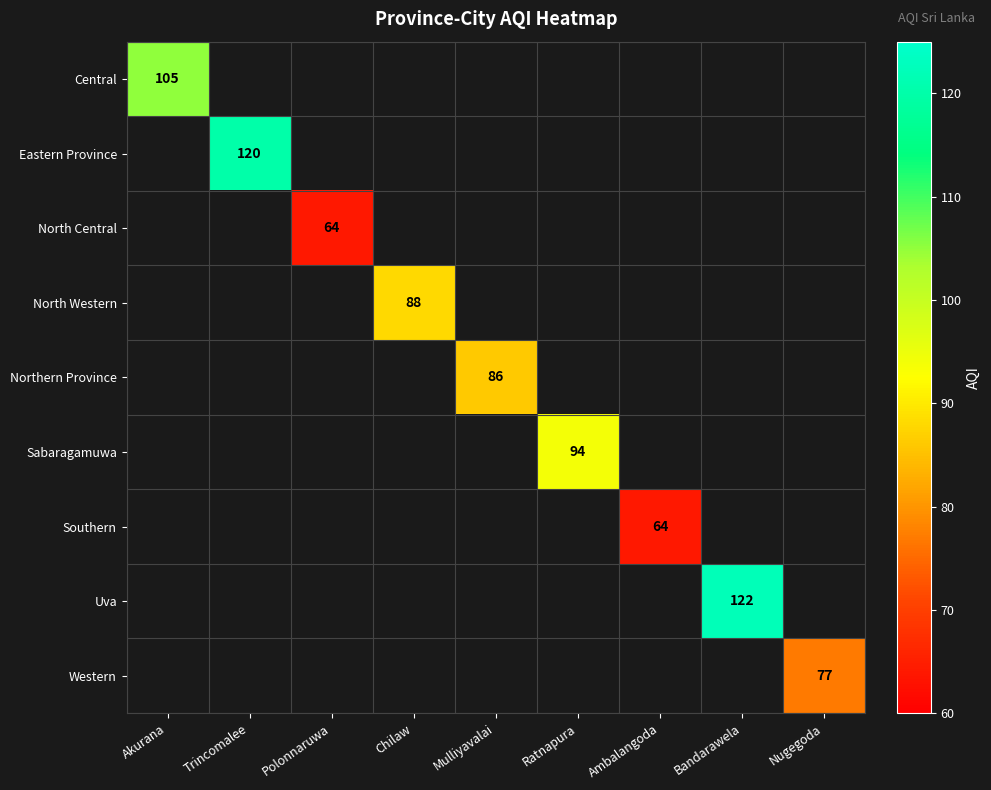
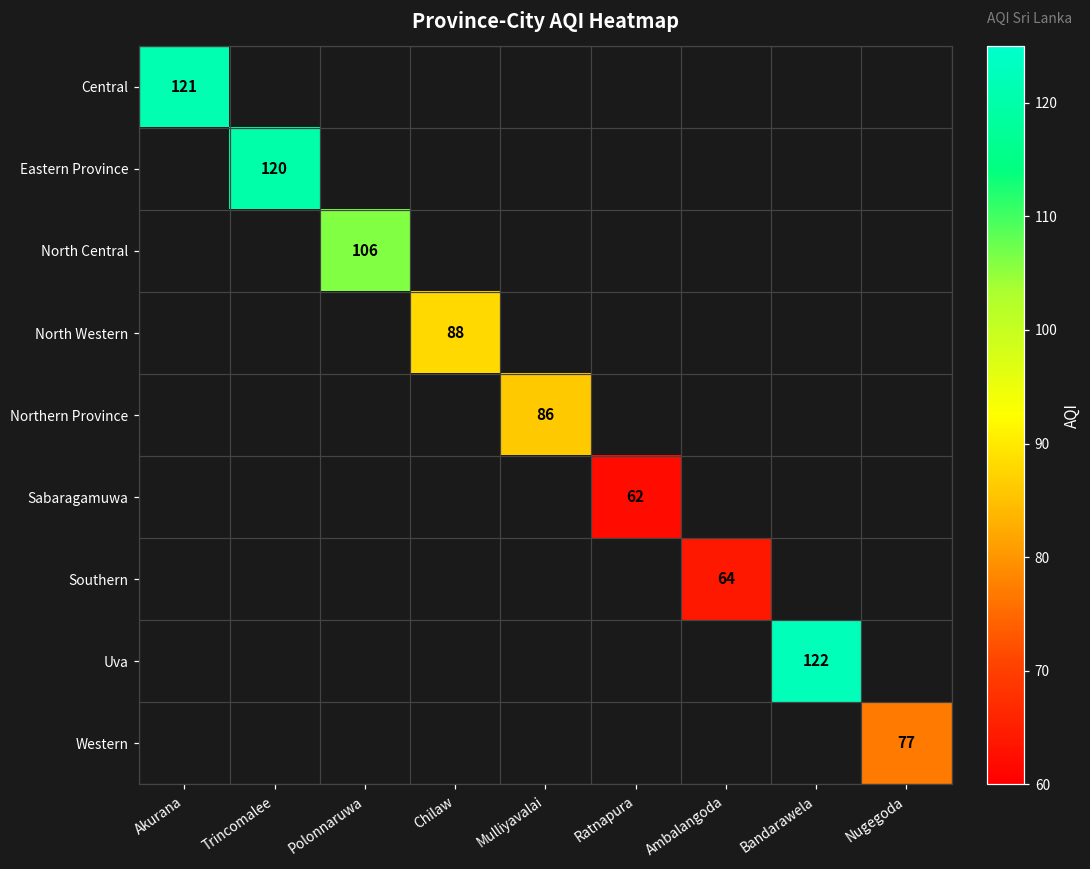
  {
    "Central": {
-     "Akurana": 105
+     "Akurana": 121
    },
    "Eastern Province": {
      "Trincomalee": 120
    },
    "North Central": {
-     "Polonnaruwa": 64
+     "Polonnaruwa": 106
    },
    "North Western": {
      "Chilaw": 88
    },
    "Northern Province": {
      "Mulliyavalai": 86
    },
    "Sabaragamuwa": {
-     "Ratnapura": 94
+     "Ratnapura": 62
    },
    "Southern": {
      "Ambalangoda": 64
    },
    "Uva": {
      "Bandarawela": 122
    },
    "Western": {
      "Nugegoda": 77
    }
  }
